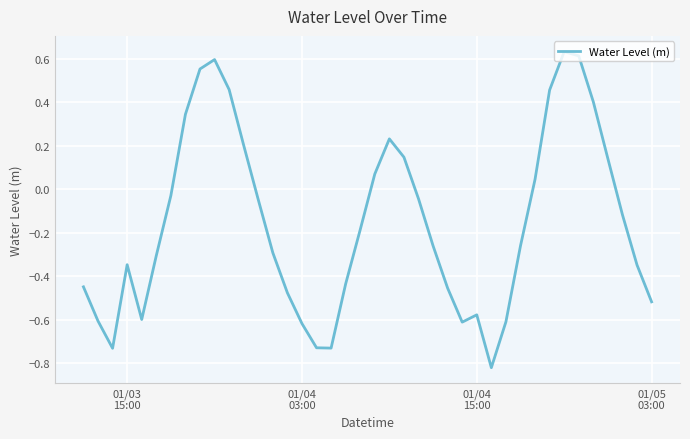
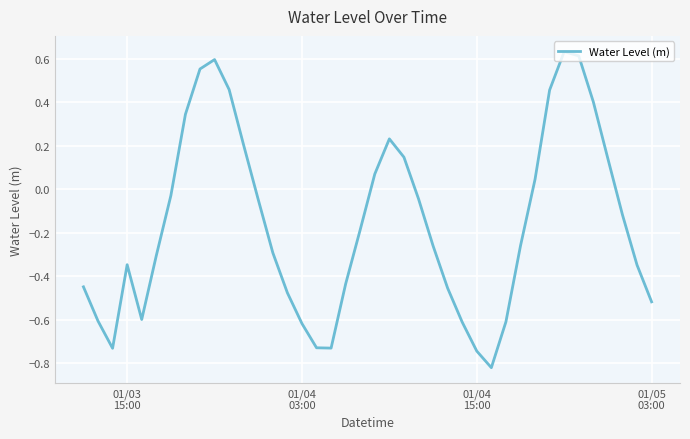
  {
    "01/03 15:00": -0.35,
    "01/04 03:00": -0.62,
-   "01/04 15:00": -0.58,
+   "01/04 15:00": -0.74,
    "01/05 03:00": -0.52
  }
